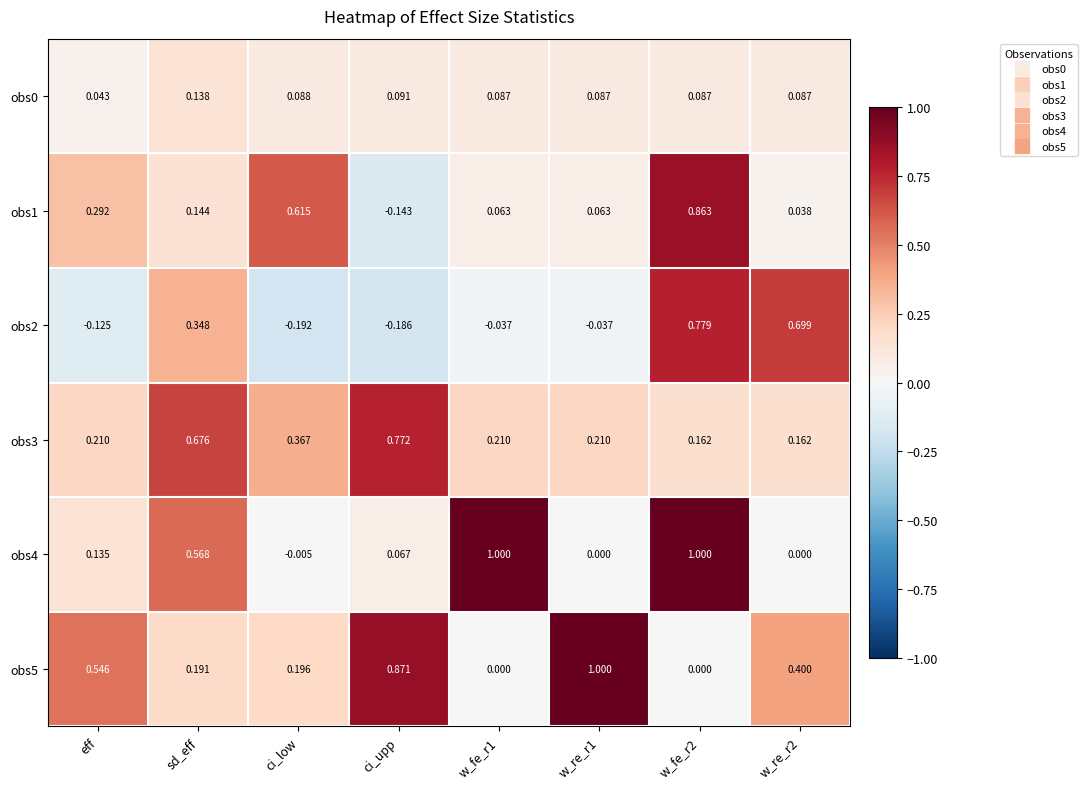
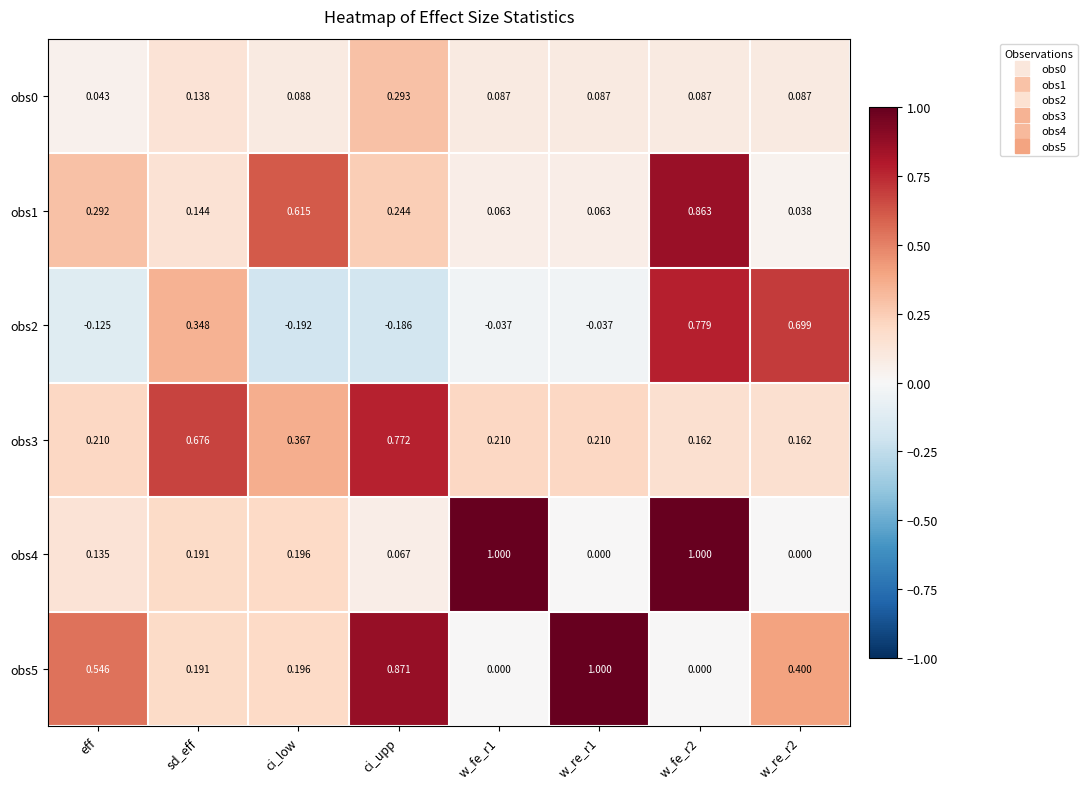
  {
    "obs0": {
      "eff": 0.043,
      "sd_eff": 0.138,
      "ci_low": 0.088,
-     "ci_upp": 0.091,
+     "ci_upp": 0.293,
      "w_fe_r1": 0.087,
      "w_re_r1": 0.087,
      "w_fe_r2": 0.087,
      "w_re_r2": 0.087
    },
    "obs1": {
      "eff": 0.292,
      "sd_eff": 0.144,
      "ci_low": 0.615,
-     "ci_upp": -0.143,
+     "ci_upp": 0.244,
      "w_fe_r1": 0.063,
      "w_re_r1": 0.063,
      "w_fe_r2": 0.863,
      "w_re_r2": 0.038
    },
    "obs2": {
      "eff": -0.125,
      "sd_eff": 0.348,
      "ci_low": -0.192,
      "ci_upp": -0.186,
      "w_fe_r1": -0.037,
      "w_re_r1": -0.037,
      "w_fe_r2": 0.779,
      "w_re_r2": 0.699
    },
    "obs3": {
      "eff": 0.210,
      "sd_eff": 0.676,
      "ci_low": 0.367,
      "ci_upp": 0.772,
      "w_fe_r1": 0.210,
      "w_re_r1": 0.210,
      "w_fe_r2": 0.162,
      "w_re_r2": 0.162
    },
    "obs4": {
      "eff": 0.135,
-     "sd_eff": 0.568,
-     "ci_low": -0.005,
+     "sd_eff": 0.191,
+     "ci_low": 0.196,
      "ci_upp": 0.067,
      "w_fe_r1": 1.000,
      "w_re_r1": 0.000,
      "w_fe_r2": 1.000,
      "w_re_r2": 0.000
    },
    "obs5": {
      "eff": 0.546,
      "sd_eff": 0.191,
      "ci_low": 0.196,
      "ci_upp": 0.871,
      "w_fe_r1": 0.000,
      "w_re_r1": 1.000,
      "w_fe_r2": 0.000,
      "w_re_r2": 0.400
    }
  }
